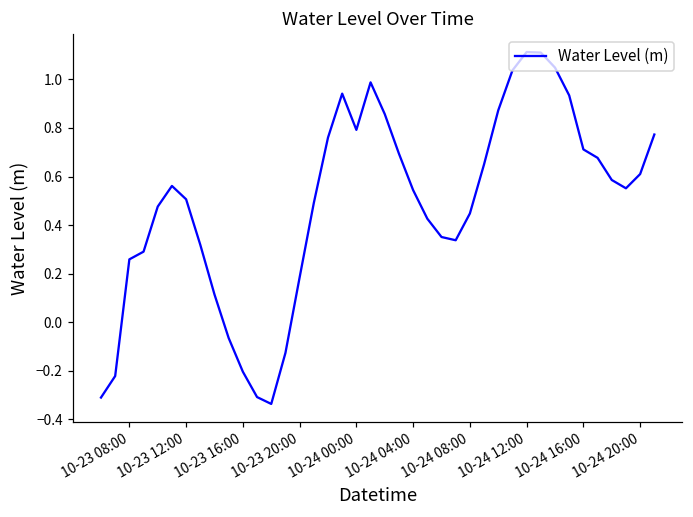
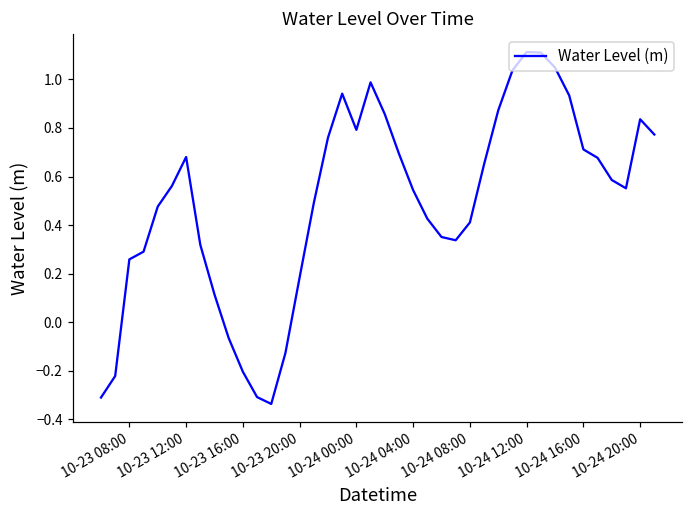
  {
    "10-23 08:00": 0.26,
-   "10-23 12:00": 0.51,
+   "10-23 12:00": 0.68,
    "10-23 16:00": -0.20,
    "10-23 20:00": 0.18,
    "10-24 00:00": 0.79,
    "10-24 04:00": 0.54,
-   "10-24 08:00": 0.45,
+   "10-24 08:00": 0.41,
    "10-24 16:00": 0.71,
-   "10-24 20:00": 0.61
+   "10-24 20:00": 0.84
  }
